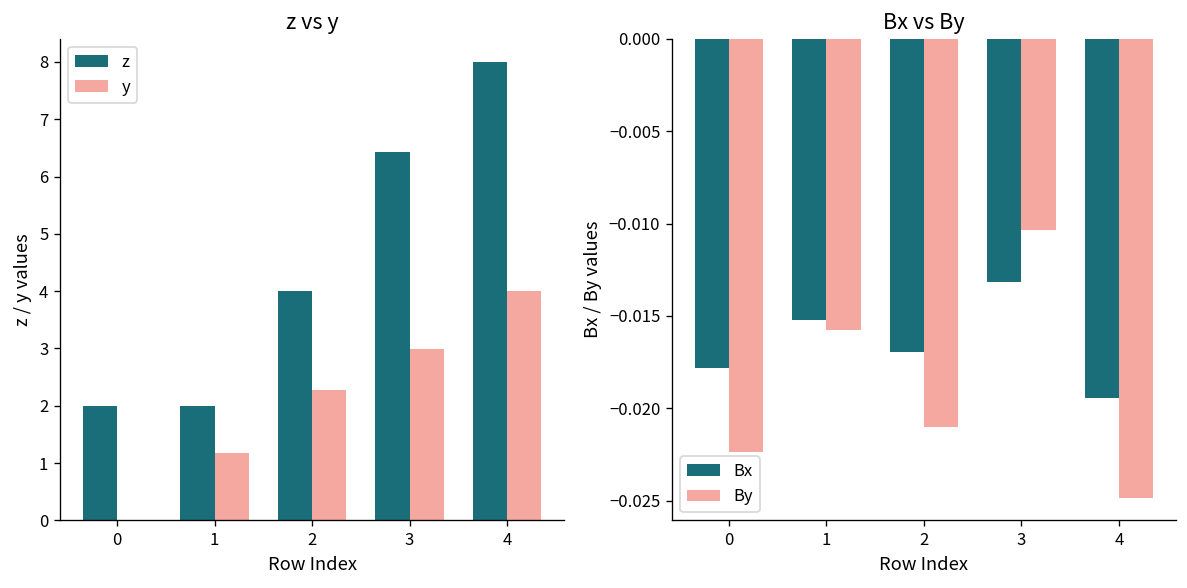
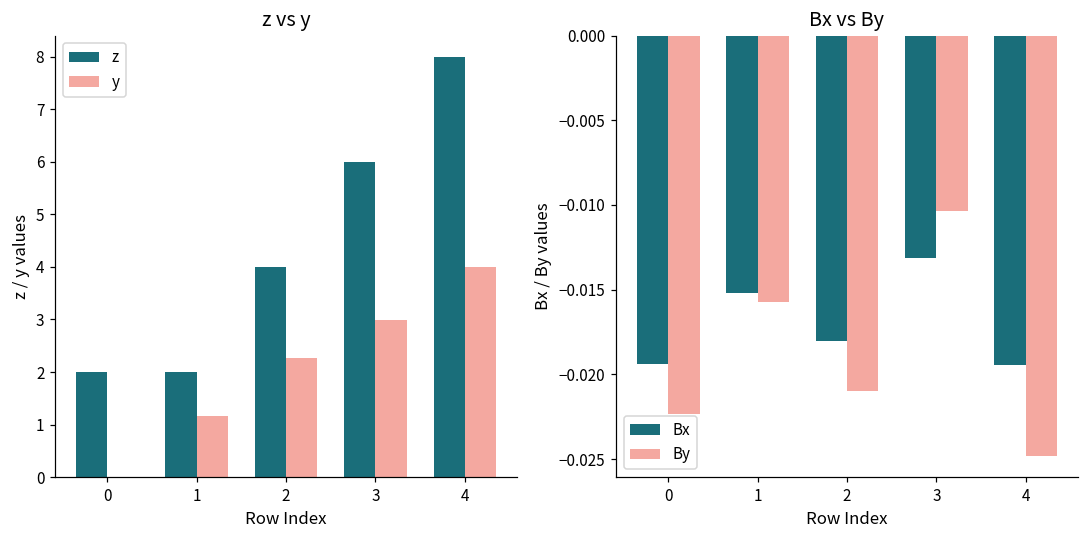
  {
    "z vs y": {
      "z": {
        "0": 2.0,
        "1": 2.0,
        "2": 4.0,
-       "3": 6.4,
+       "3": 6.0,
        "4": 8.0
      },
      "y": {
        "0": 0.0,
        "1": 1.2,
        "2": 2.3,
        "3": 3.0,
        "4": 4.0
      }
    },
    "Bx vs By": {
      "Bx": {
-       "0": -0.0178,
+       "0": -0.0194,
        "1": -0.0152,
-       "2": -0.0170,
+       "2": -0.0180,
        "3": -0.0131,
        "4": -0.0194
      },
      "By": {
        "0": -0.0223,
        "1": -0.0157,
        "2": -0.0210,
        "3": -0.0103,
        "4": -0.0248
      }
    }
  }
